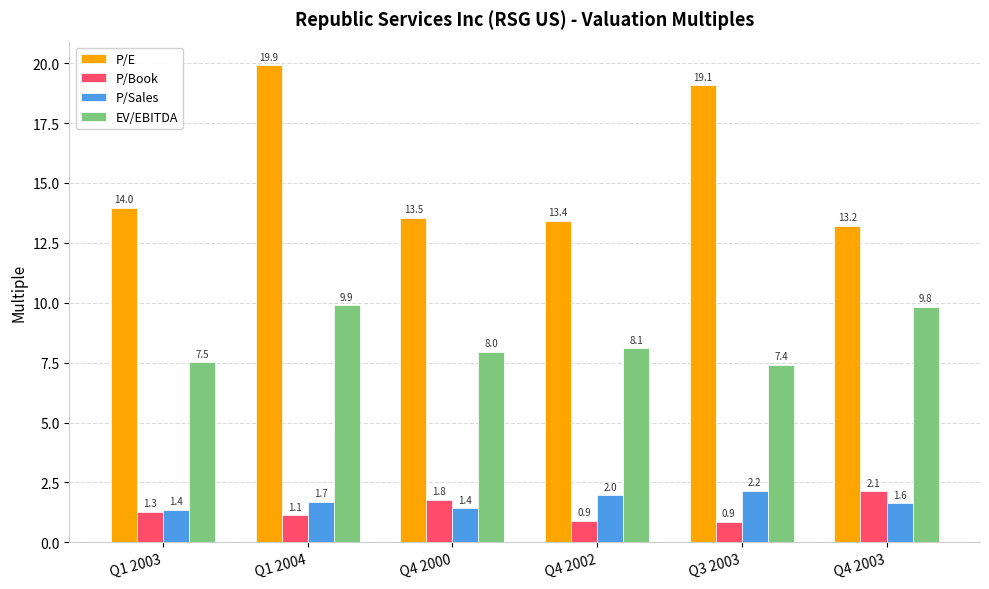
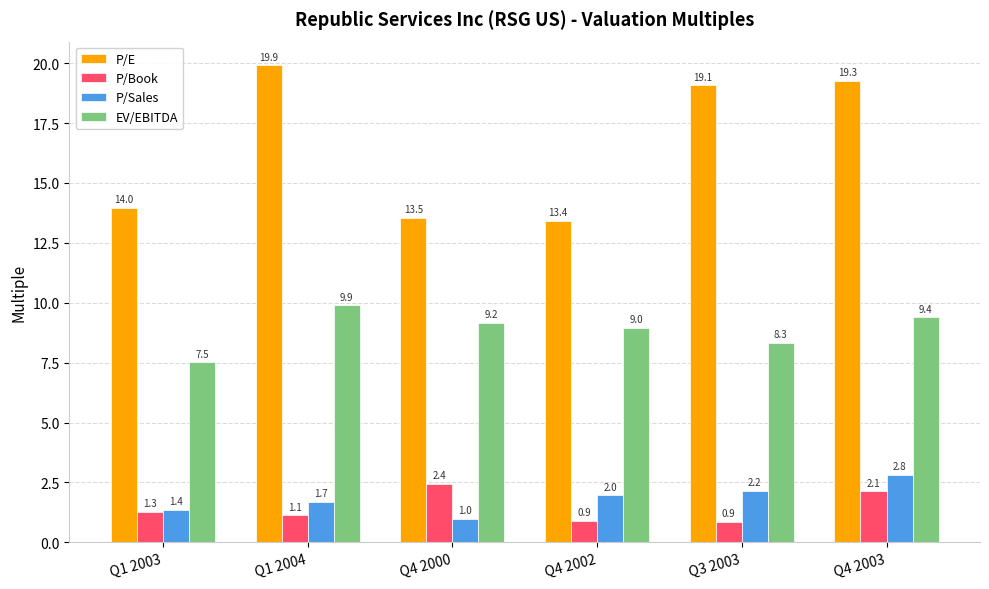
  {
    "P/E": {
      "Q1 2003": 14.0,
      "Q1 2004": 19.9,
      "Q4 2000": 13.5,
      "Q4 2002": 13.4,
      "Q3 2003": 19.1,
-     "Q4 2003": 13.2
+     "Q4 2003": 19.3
    },
    "P/Book": {
      "Q1 2003": 1.3,
      "Q1 2004": 1.1,
-     "Q4 2000": 1.8,
+     "Q4 2000": 2.4,
      "Q4 2002": 0.9,
      "Q3 2003": 0.9,
      "Q4 2003": 2.1
    },
    "P/Sales": {
      "Q1 2003": 1.4,
      "Q1 2004": 1.7,
-     "Q4 2000": 1.4,
+     "Q4 2000": 1.0,
      "Q4 2002": 2.0,
      "Q3 2003": 2.2,
-     "Q4 2003": 1.6
+     "Q4 2003": 2.8
    },
    "EV/EBITDA": {
      "Q1 2003": 7.5,
      "Q1 2004": 9.9,
-     "Q4 2000": 8.0,
-     "Q4 2002": 8.1,
-     "Q3 2003": 7.4,
-     "Q4 2003": 9.8
+     "Q4 2000": 9.2,
+     "Q4 2002": 9.0,
+     "Q3 2003": 8.3,
+     "Q4 2003": 9.4
    }
  }
